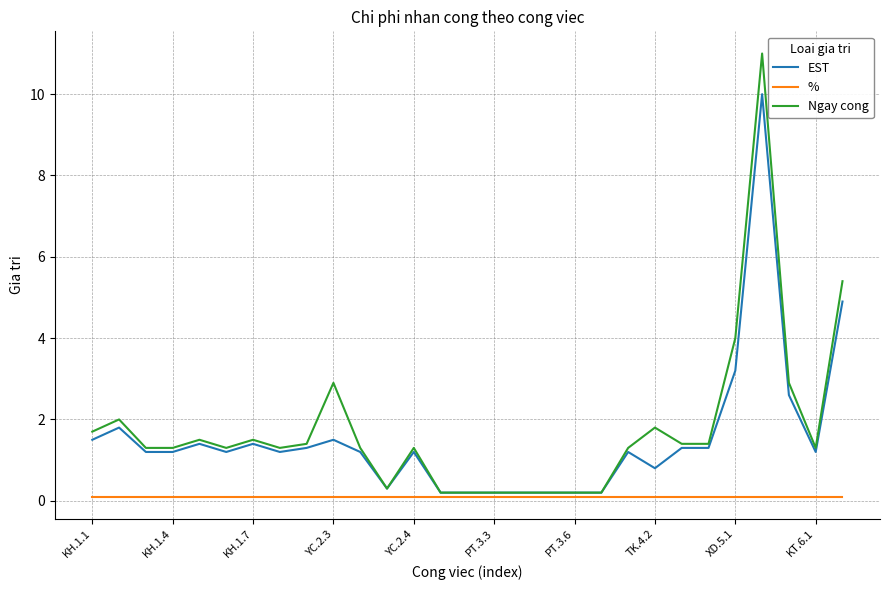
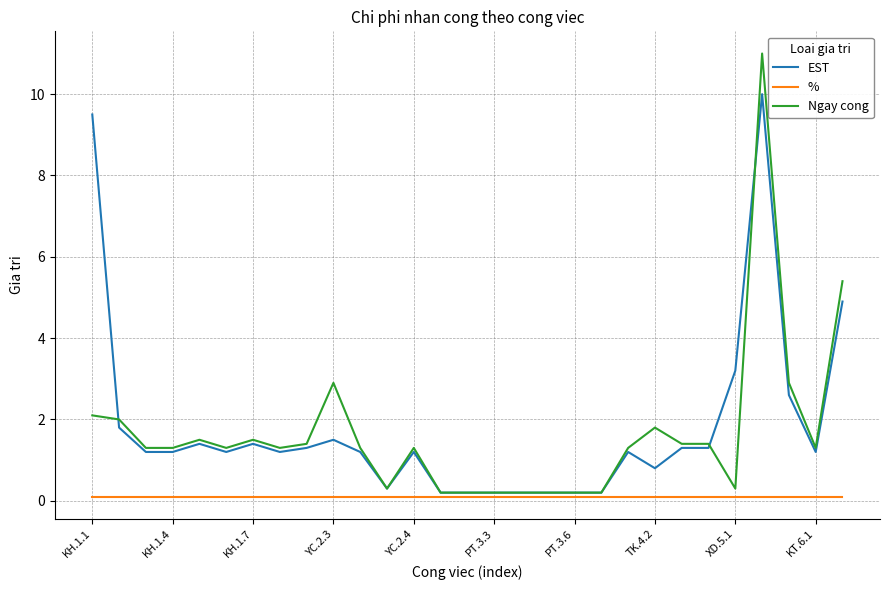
  {
    "EST": {
-     "KH.1.1": 1.5,
+     "KH.1.1": 9.5,
      "KH.1.4": 1.2,
      "KH.1.7": 1.4,
      "YC.2.3": 1.5,
      "TK.4.2": 0.8,
      "XD.5.1": 3.2,
      "KT.6.1": 1.2
    },
    "%": {
      "KH.1.1": 0.1,
      "KH.1.4": 0.1,
      "KH.1.7": 0.1,
      "YC.2.3": 0.1,
      "PT.3.3": 0.1,
      "PT.3.6": 0.1,
      "TK.4.2": 0.1,
      "XD.5.1": 0.1,
      "KT.6.1": 0.1
    },
    "Ngay cong": {
-     "KH.1.1": 1.7,
+     "KH.1.1": 2.1,
      "KH.1.4": 1.3,
      "KH.1.7": 1.5,
      "YC.2.3": 2.9,
      "TK.4.2": 1.8,
-     "XD.5.1": 4.0,
+     "XD.5.1": 0.3,
      "KT.6.1": 1.3
    }
  }
